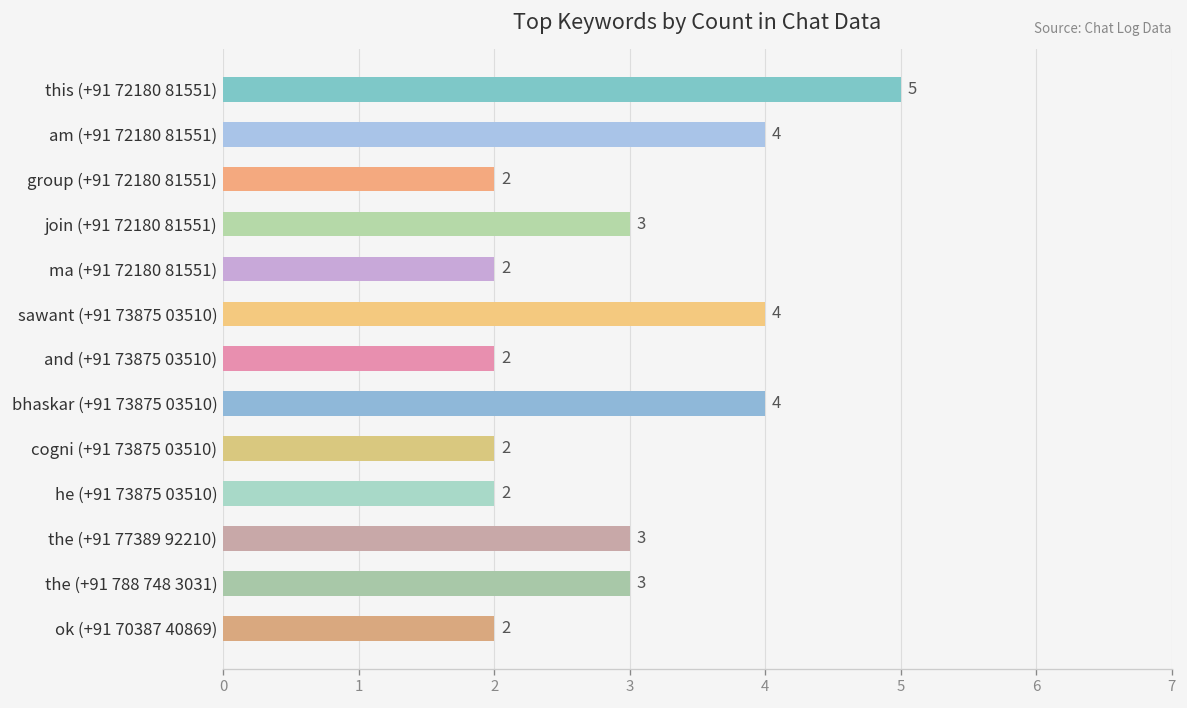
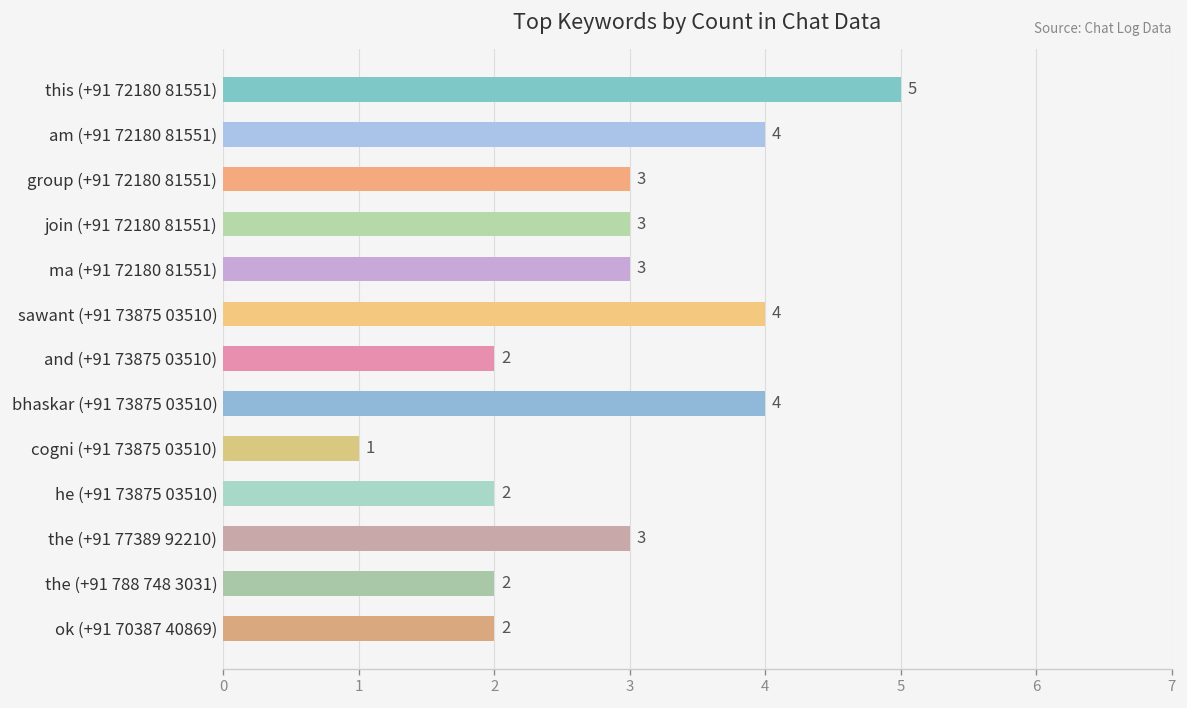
  {
    "this (+91 72180 81551)": 5,
    "am (+91 72180 81551)": 4,
-   "group (+91 72180 81551)": 2,
+   "group (+91 72180 81551)": 3,
    "join (+91 72180 81551)": 3,
-   "ma (+91 72180 81551)": 2,
+   "ma (+91 72180 81551)": 3,
    "sawant (+91 73875 03510)": 4,
    "and (+91 73875 03510)": 2,
    "bhaskar (+91 73875 03510)": 4,
-   "cogni (+91 73875 03510)": 2,
+   "cogni (+91 73875 03510)": 1,
    "he (+91 73875 03510)": 2,
    "the (+91 77389 92210)": 3,
-   "the (+91 788 748 3031)": 3,
+   "the (+91 788 748 3031)": 2,
    "ok (+91 70387 40869)": 2
  }
